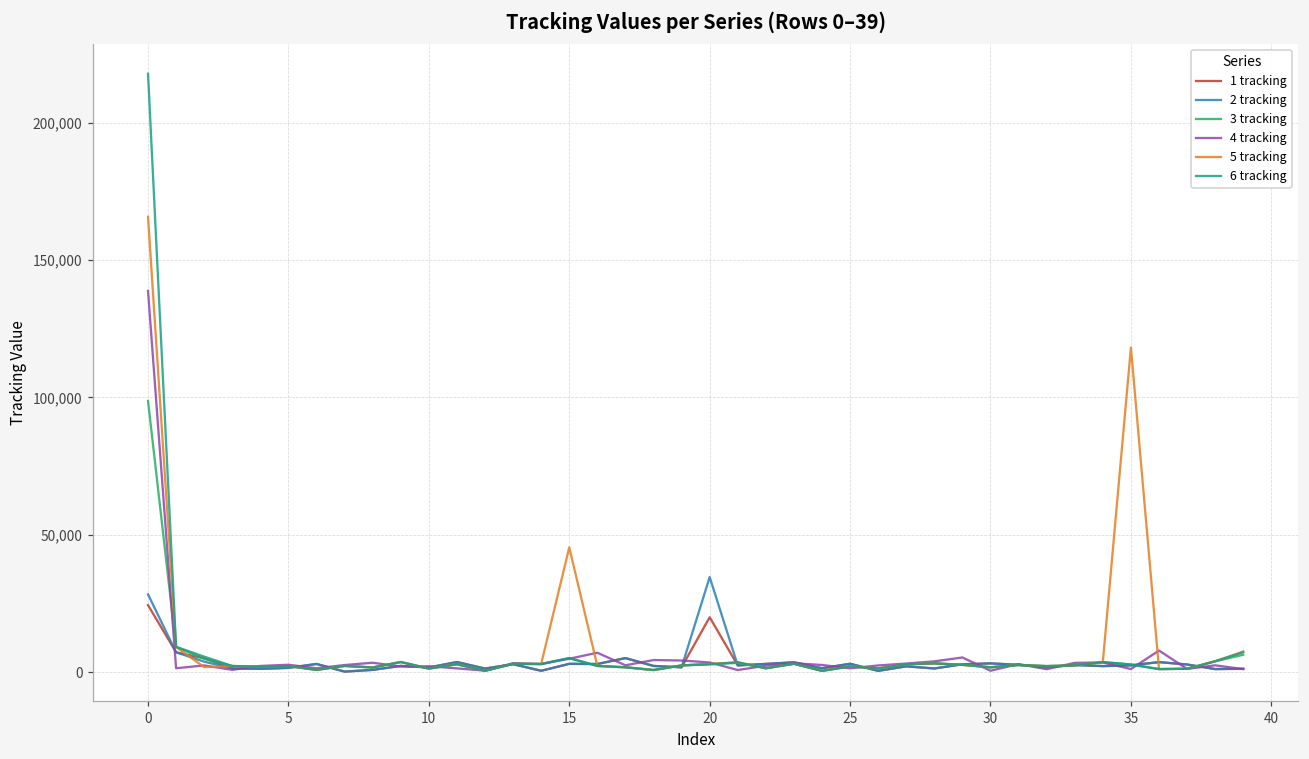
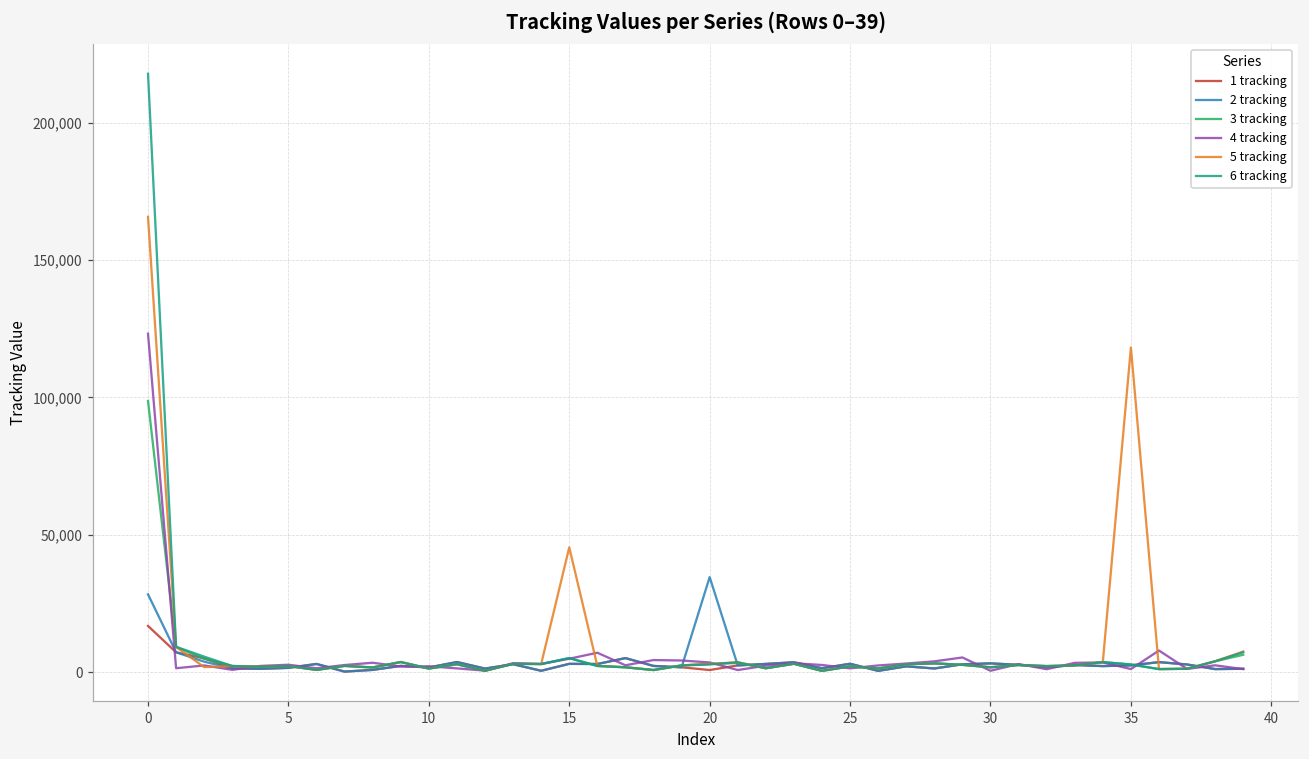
  {
    "1 tracking": {
-     "0": "24,000",
-     "20": "20,000"
+     "0": "17,000",
+     "20": "1,000"
    },
    "2 tracking": {
      "0": "28,000",
      "20": "35,000"
    },
    "4 tracking": {
-     "0": "139,000",
+     "0": "123,000",
      "30": "0",
      "35": "1,000"
    },
    "5 tracking": {
      "0": "166,000",
      "15": "45,000",
      "35": "118,000"
    }
  }
